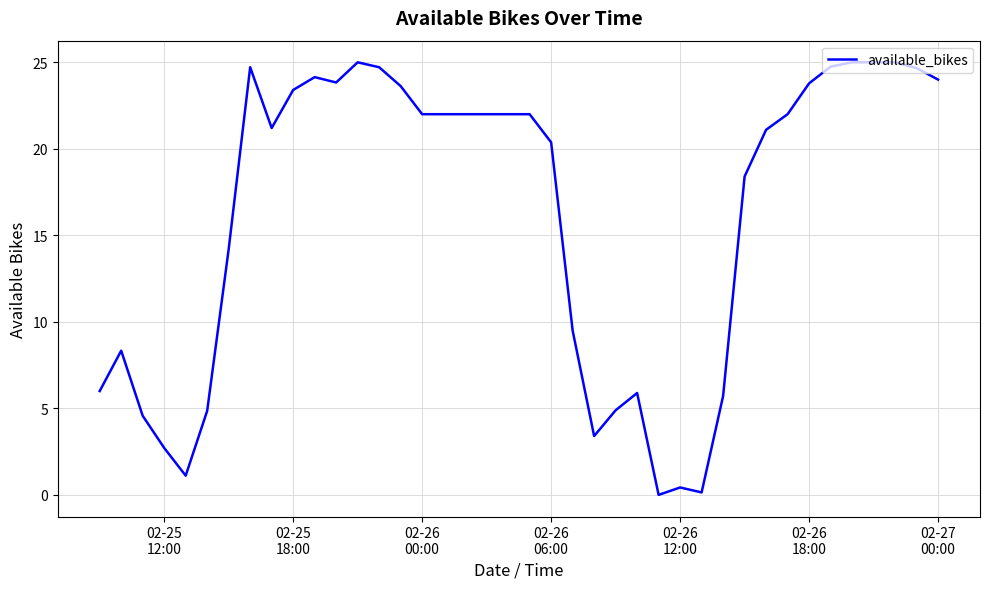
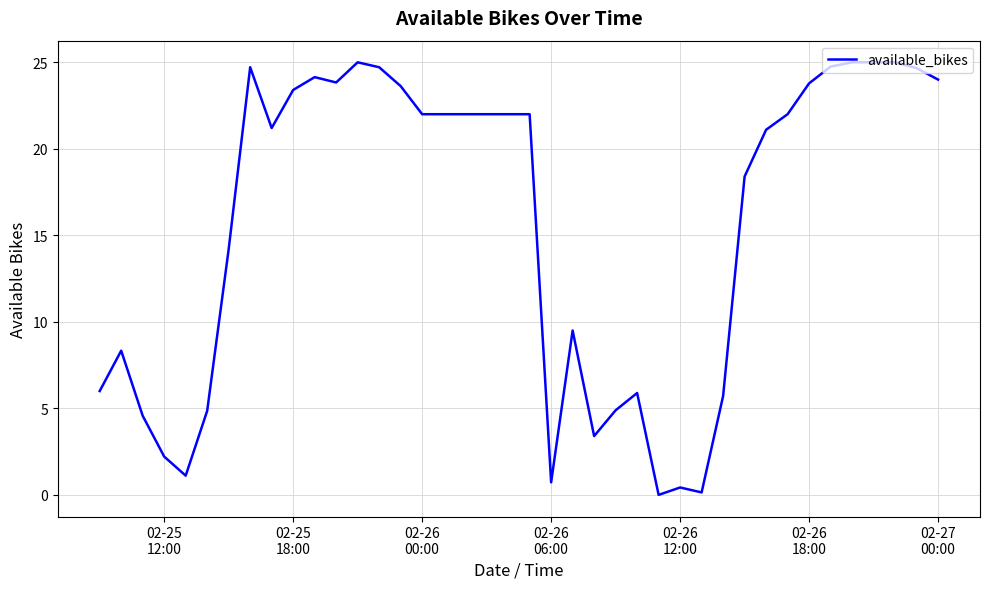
  {
-   "02-25 12:00": 2.7,
+   "02-25 12:00": 2.2,
    "02-25 18:00": 23.4,
    "02-26 00:00": 22.0,
-   "02-26 06:00": 20.4,
+   "02-26 06:00": 0.7,
    "02-26 12:00": 0.4,
    "02-26 18:00": 23.8,
    "02-27 00:00": 24.0
  }
